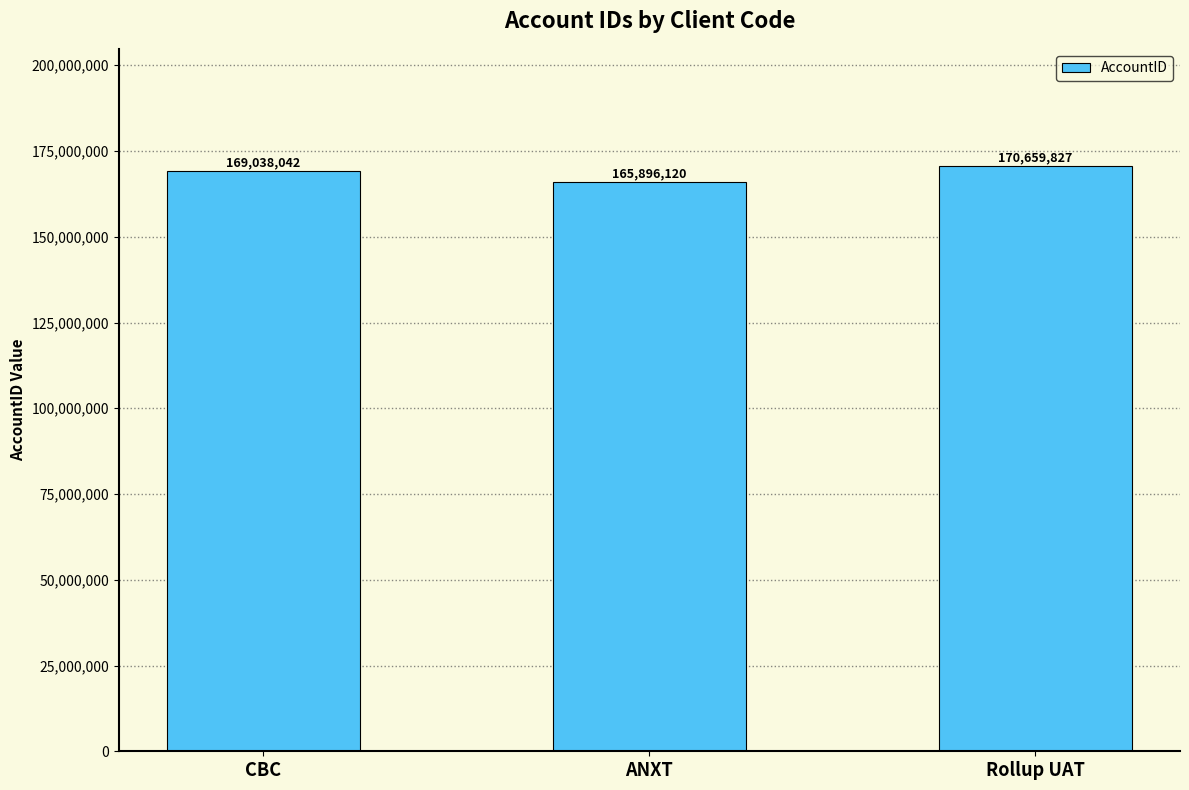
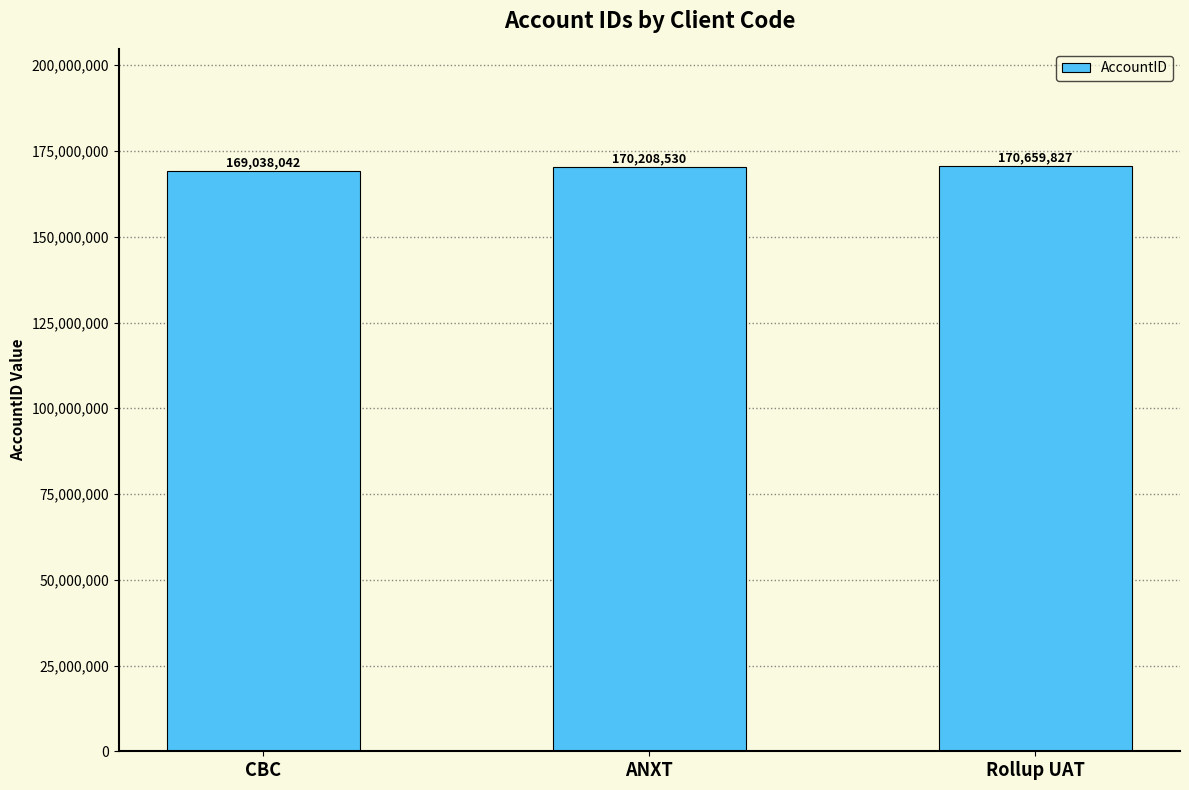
  {
    "CBC": "169,038,042",
-   "ANXT": "165,896,120",
+   "ANXT": "170,208,530",
    "Rollup UAT": "170,659,827"
  }
